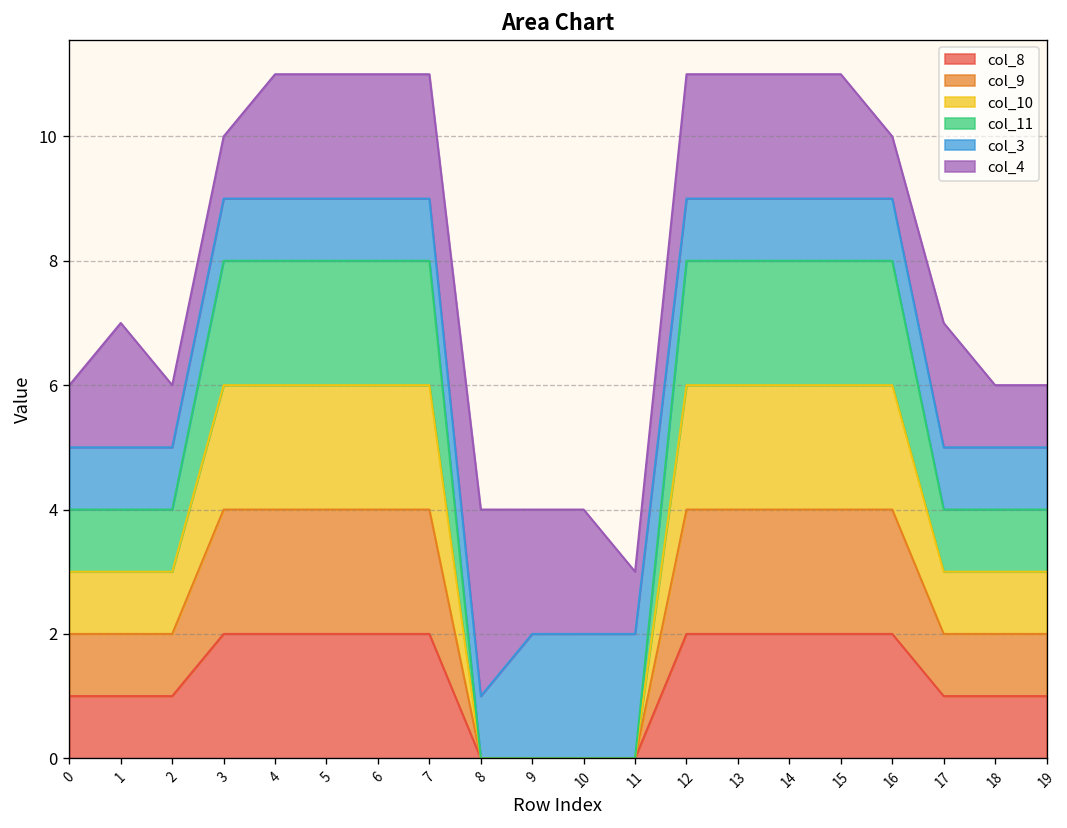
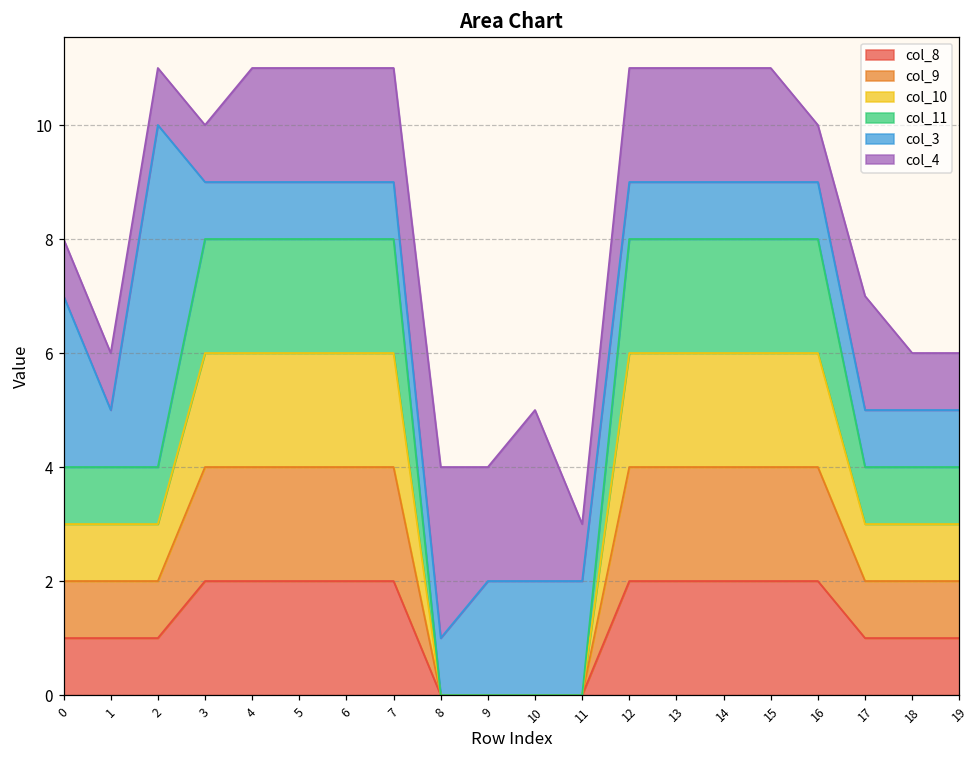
  {
    "col_10": {
      "0": 3,
      "1": 3,
      "2": 3,
      "3": 6,
      "4": 6,
      "5": 6,
      "6": 6,
      "7": 6,
      "12": 6,
      "13": 6,
      "14": 6,
      "15": 6,
      "16": 6,
      "17": 3,
      "18": 3,
      "19": 3
    },
    "col_11": {
      "0": 1,
      "1": 1,
      "2": 1,
      "3": 2,
      "4": 2,
      "5": 2,
      "6": 2,
      "7": 2,
      "12": 2,
      "13": 2,
      "14": 2,
      "15": 2,
      "16": 2,
      "17": 1,
      "18": 1,
      "19": 1
    },
    "col_3": {
-     "0": 1,
+     "0": 3,
      "1": 1,
-     "2": 1,
+     "2": 6,
      "3": 1,
      "4": 1,
      "5": 1,
      "6": 1,
      "7": 1,
      "8": 1,
      "9": 2,
      "10": 2,
      "11": 2,
      "12": 1,
      "13": 1,
      "14": 1,
      "15": 1,
      "16": 1,
      "17": 1,
      "18": 1,
      "19": 1
    },
    "col_4": {
      "0": 1,
-     "1": 2,
+     "1": 1,
      "2": 1,
      "3": 1,
      "4": 2,
      "5": 2,
      "6": 2,
      "7": 2,
      "8": 3,
      "9": 2,
-     "10": 2,
+     "10": 3,
      "11": 1,
      "12": 2,
      "13": 2,
      "14": 2,
      "15": 2,
      "16": 1,
      "17": 2,
      "18": 1,
      "19": 1
    }
  }
